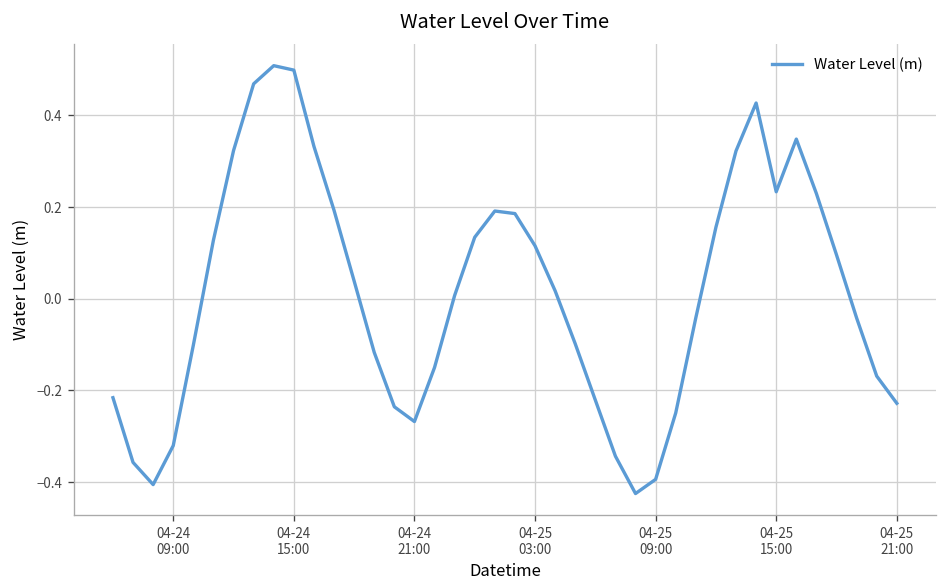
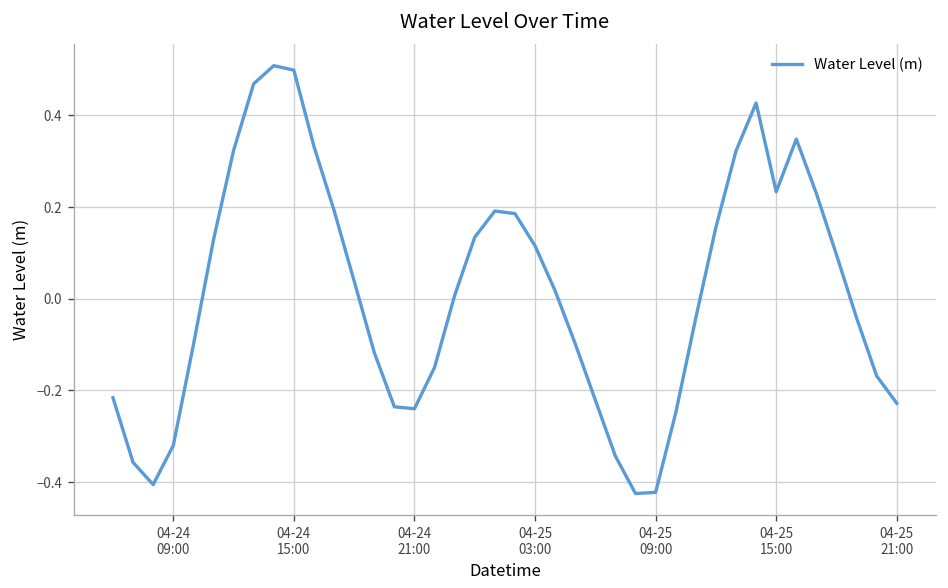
  {
    "04-24 09:00": -0.32,
    "04-24 15:00": 0.50,
-   "04-24 21:00": -0.27,
+   "04-24 21:00": -0.24,
    "04-25 03:00": 0.12,
-   "04-25 09:00": -0.39,
+   "04-25 09:00": -0.42,
    "04-25 15:00": 0.23,
    "04-25 21:00": -0.23
  }
